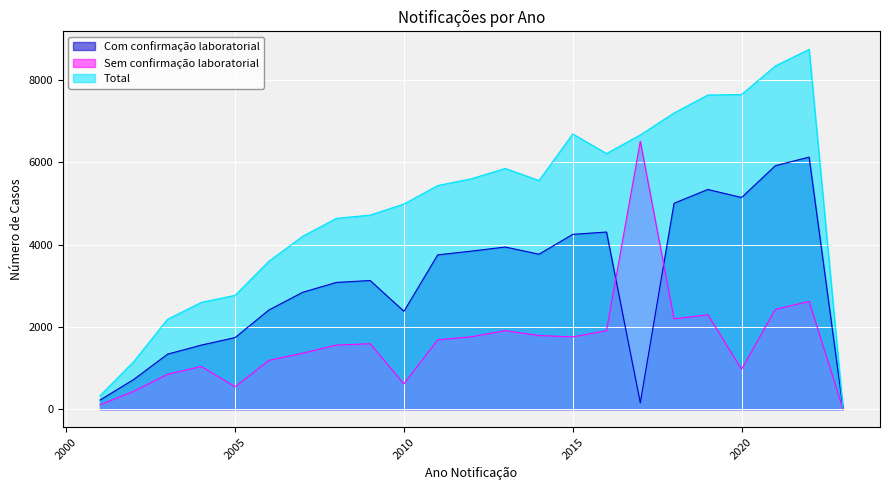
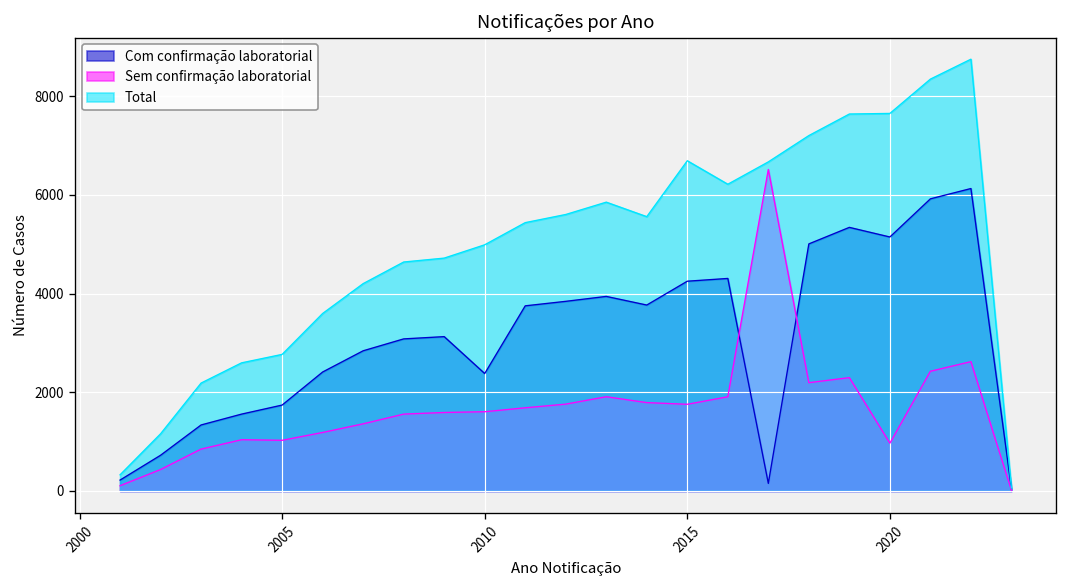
  {
    "Com confirmação laboratorial": {
      "2005": 1700,
      "2010": 2400,
      "2015": 4300,
      "2020": 5100
    },
    "Sem confirmação laboratorial": {
-     "2005": 500,
-     "2010": 600,
+     "2005": 1000,
+     "2010": 1600,
      "2015": 1800,
      "2020": 1000
    },
    "Total": {
      "2005": 2800,
      "2010": 5000,
      "2015": 6700,
      "2020": 7700
    }
  }
